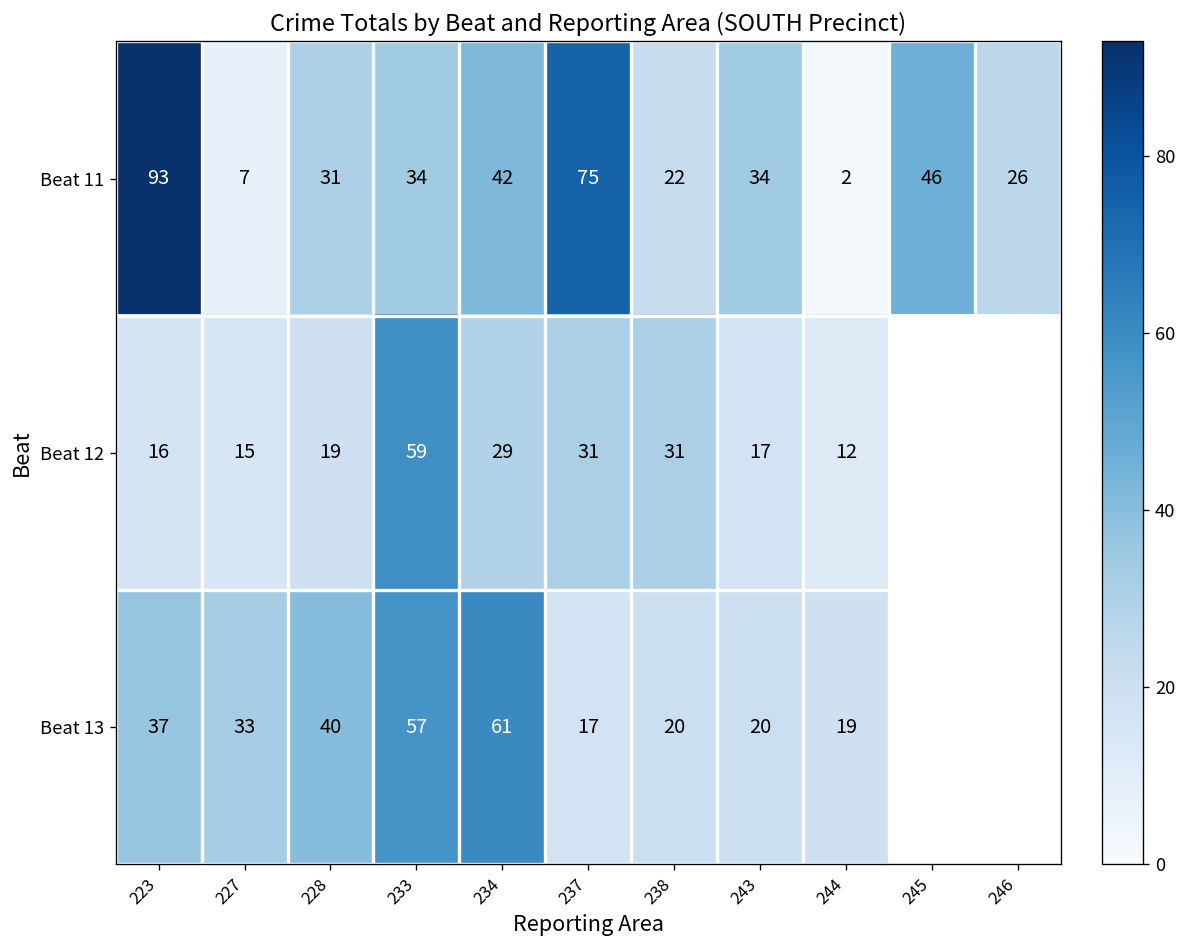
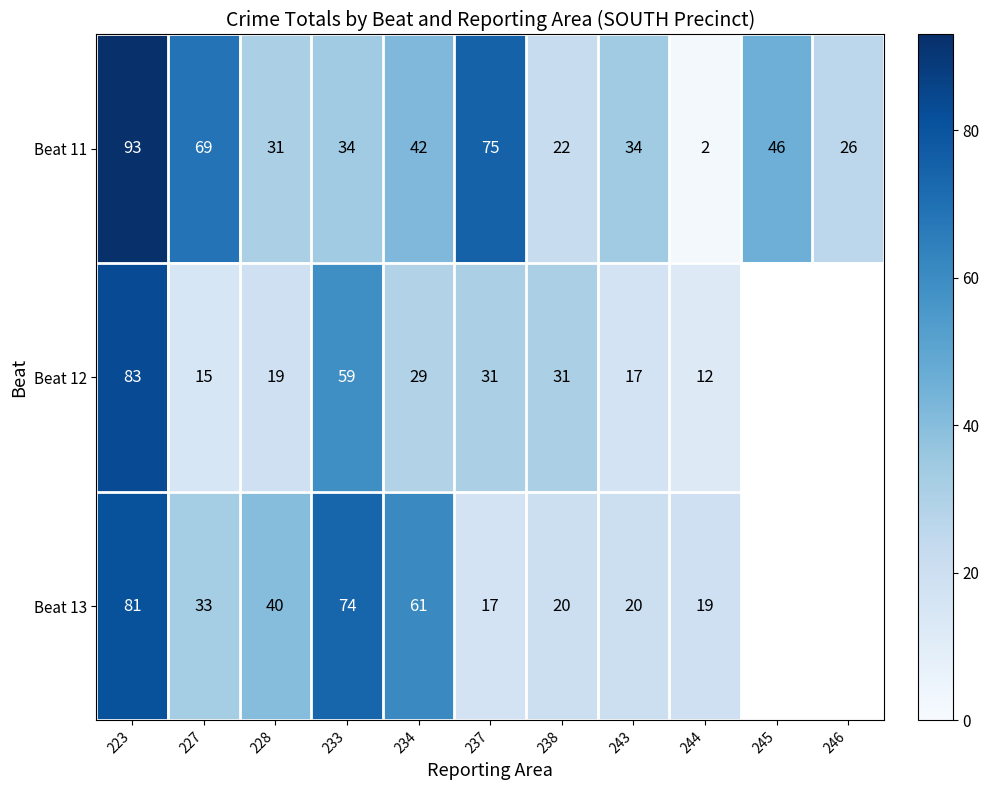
  {
    "Beat 11": {
      "223": 93,
-     "227": 7,
+     "227": 69,
      "228": 31,
      "233": 34,
      "234": 42,
      "237": 75,
      "238": 22,
      "243": 34,
      "244": 2,
      "245": 46,
      "246": 26
    },
    "Beat 12": {
-     "223": 16,
+     "223": 83,
      "227": 15,
      "228": 19,
      "233": 59,
      "234": 29,
      "237": 31,
      "238": 31,
      "243": 17,
      "244": 12
    },
    "Beat 13": {
-     "223": 37,
+     "223": 81,
      "227": 33,
      "228": 40,
-     "233": 57,
+     "233": 74,
      "234": 61,
      "237": 17,
      "238": 20,
      "243": 20,
      "244": 19
    }
  }
